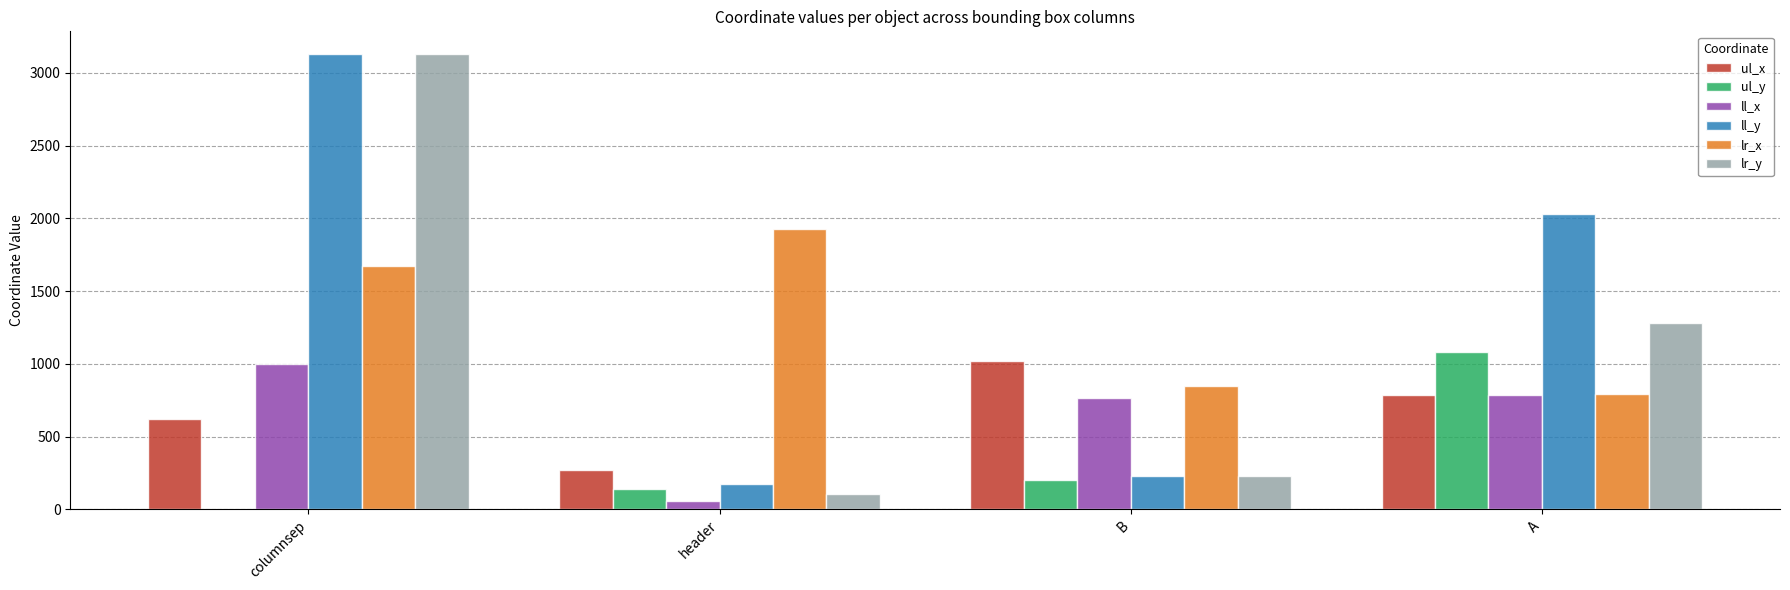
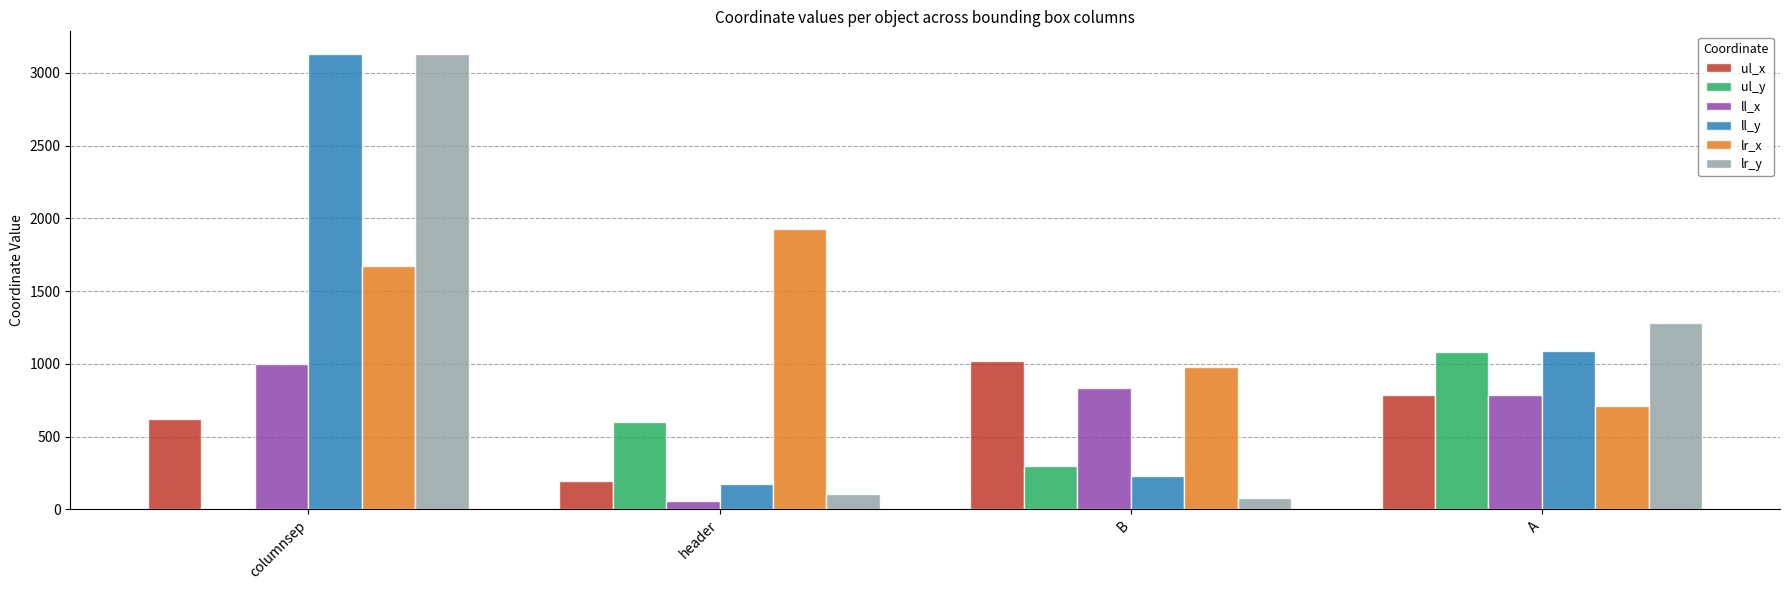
  {
    "ul_x": {
      "columnsep": 620,
-     "header": 270,
+     "header": 200,
      "B": 1020,
      "A": 790
    },
    "ul_y": {
      "columnsep": 0,
-     "header": 140,
-     "B": 200,
+     "header": 600,
+     "B": 300,
      "A": 1080
    },
    "ll_x": {
      "columnsep": 1000,
      "header": 60,
-     "B": 770,
+     "B": 840,
      "A": 790
    },
    "ll_y": {
      "columnsep": 3130,
      "header": 170,
      "B": 230,
-     "A": 2030
+     "A": 1090
    },
    "lr_x": {
      "columnsep": 1670,
      "header": 1920,
-     "B": 850,
-     "A": 790
+     "B": 980,
+     "A": 710
    },
    "lr_y": {
      "columnsep": 3130,
      "header": 110,
-     "B": 230,
+     "B": 80,
      "A": 1280
    }
  }
